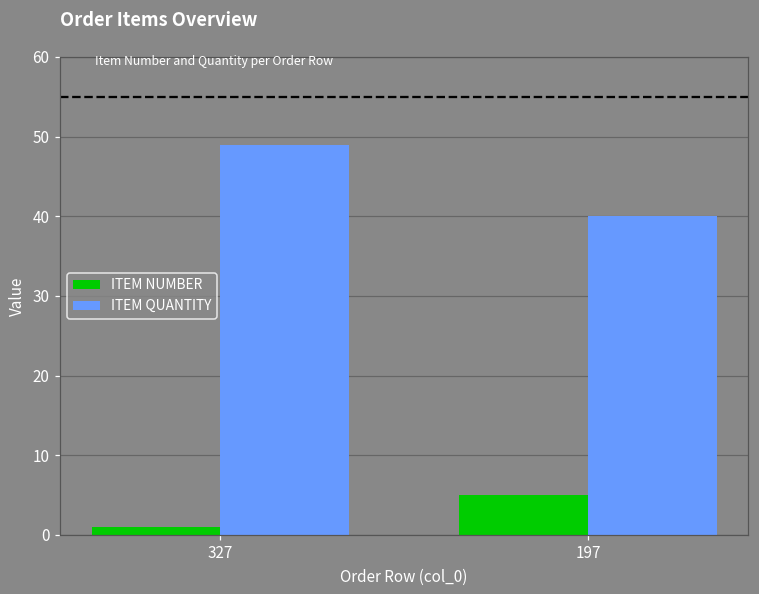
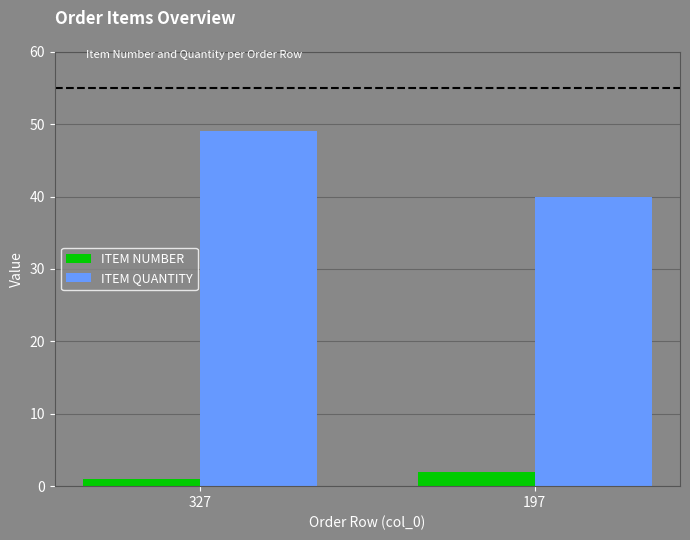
  {
    "ITEM NUMBER": {
      "327": 1,
-     "197": 5
+     "197": 2
    },
    "ITEM QUANTITY": {
      "327": 49,
      "197": 40
    }
  }
